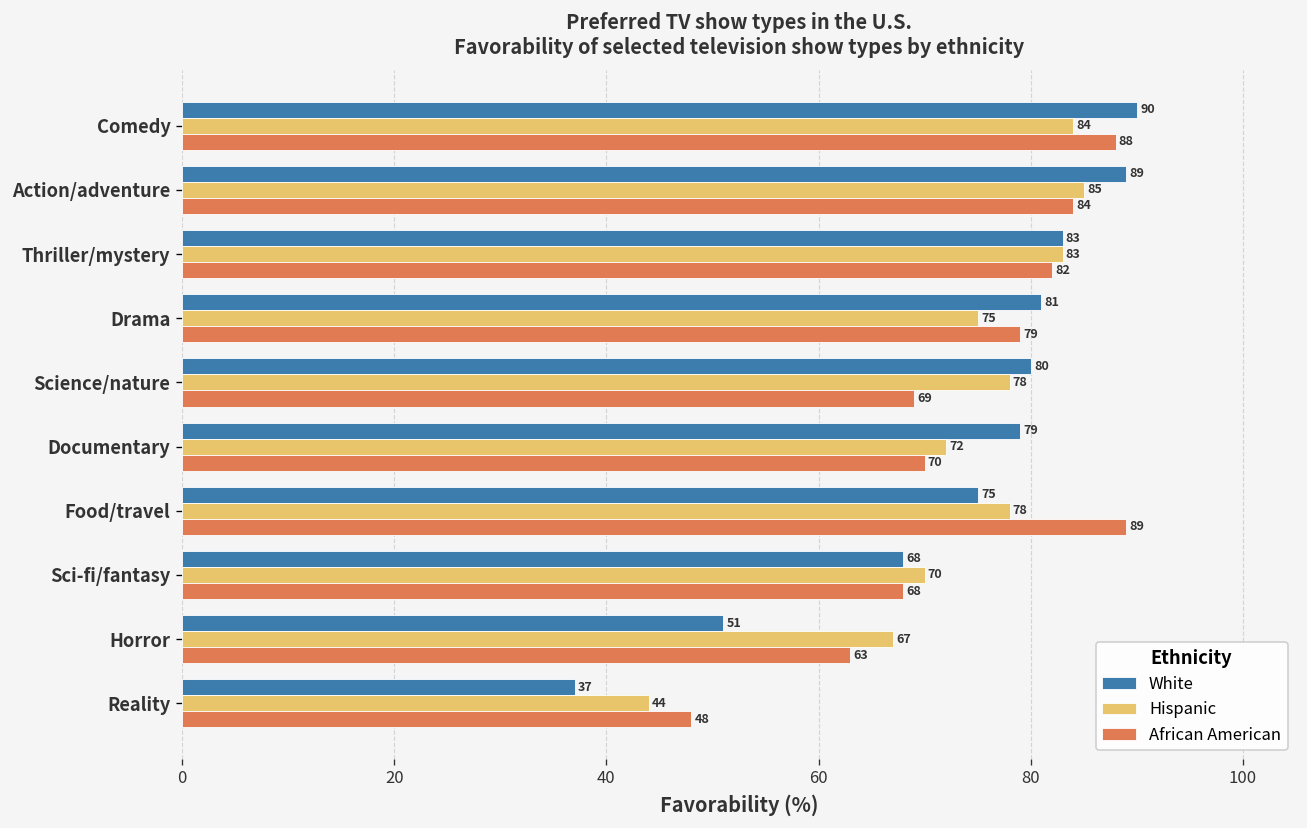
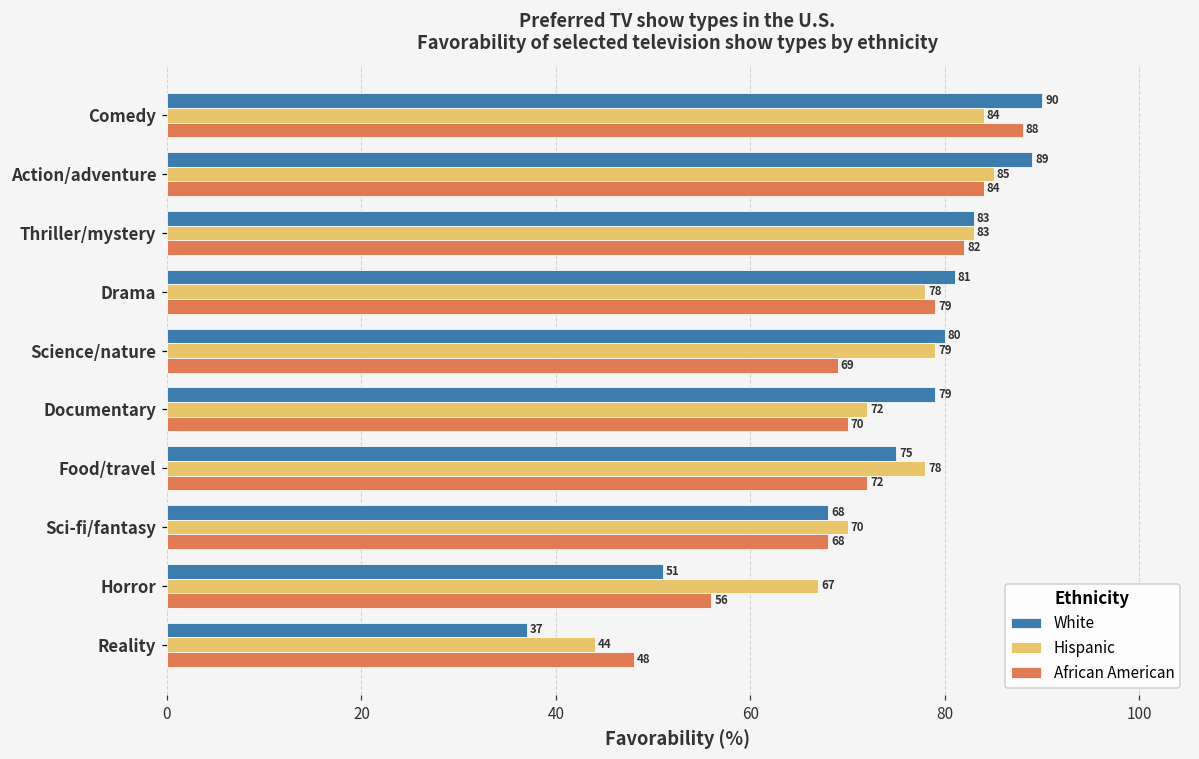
  {
    "White": {
      "Comedy": 90,
      "Action/adventure": 89,
      "Thriller/mystery": 83,
      "Drama": 81,
      "Science/nature": 80,
      "Documentary": 79,
      "Food/travel": 75,
      "Sci-fi/fantasy": 68,
      "Horror": 51,
      "Reality": 37
    },
    "Hispanic": {
      "Comedy": 84,
      "Action/adventure": 85,
      "Thriller/mystery": 83,
-     "Drama": 75,
-     "Science/nature": 78,
+     "Drama": 78,
+     "Science/nature": 79,
      "Documentary": 72,
      "Food/travel": 78,
      "Sci-fi/fantasy": 70,
      "Horror": 67,
      "Reality": 44
    },
    "African American": {
      "Comedy": 88,
      "Action/adventure": 84,
      "Thriller/mystery": 82,
      "Drama": 79,
      "Science/nature": 69,
      "Documentary": 70,
-     "Food/travel": 89,
+     "Food/travel": 72,
      "Sci-fi/fantasy": 68,
-     "Horror": 63,
+     "Horror": 56,
      "Reality": 48
    }
  }
